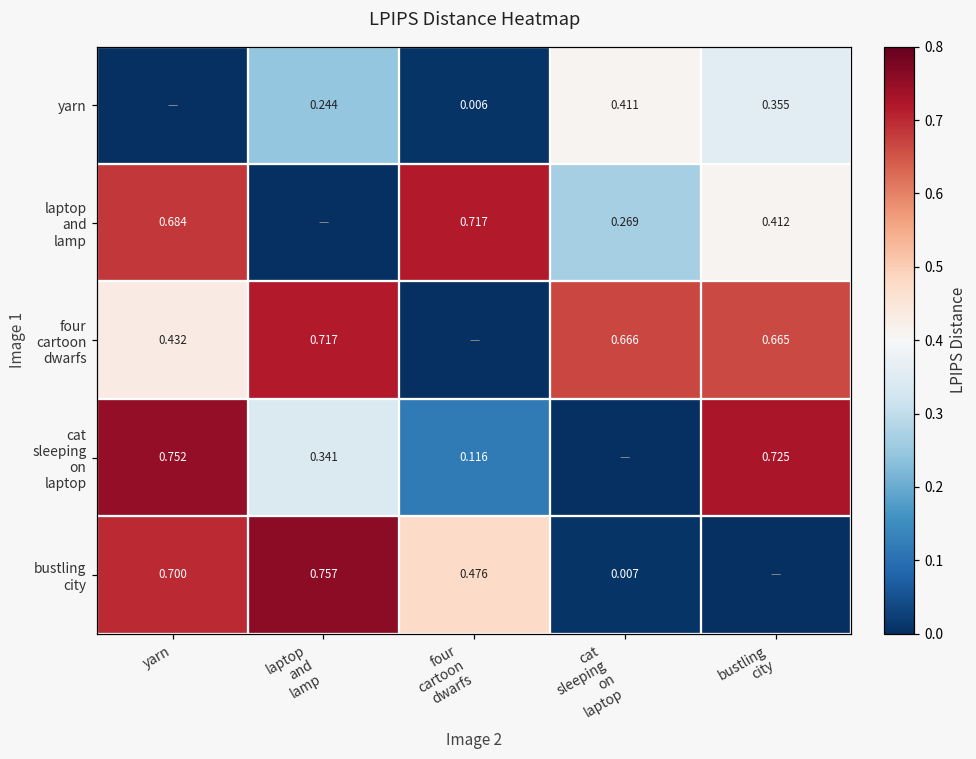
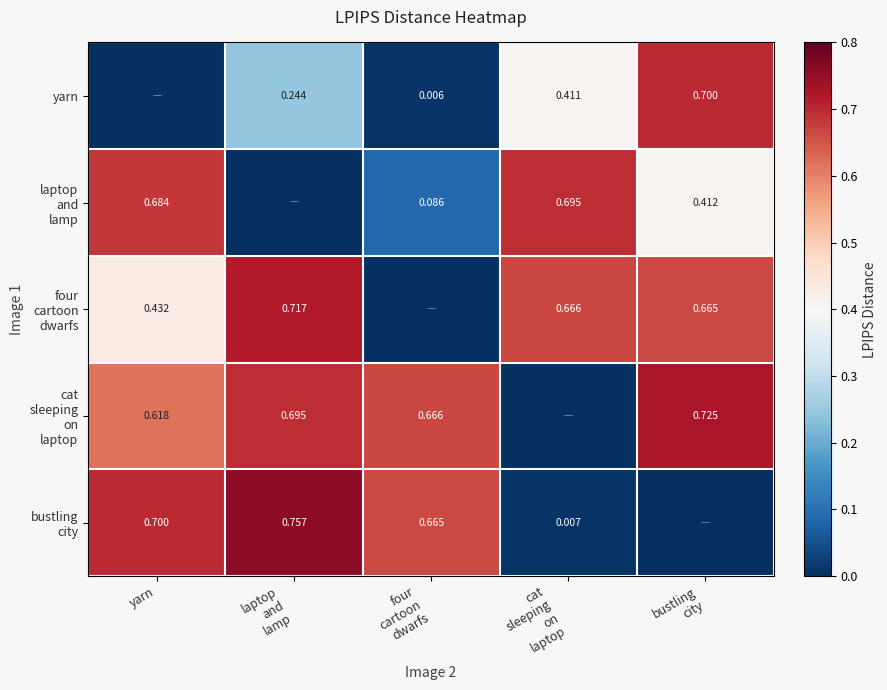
  {
    "yarn": {
      "laptop and lamp": 0.244,
      "four cartoon dwarfs": 0.006,
      "cat sleeping on laptop": 0.411,
-     "bustling city": 0.355
+     "bustling city": 0.700
    },
    "laptop and lamp": {
      "yarn": 0.684,
-     "four cartoon dwarfs": 0.717,
-     "cat sleeping on laptop": 0.269,
+     "four cartoon dwarfs": 0.086,
+     "cat sleeping on laptop": 0.695,
      "bustling city": 0.412
    },
    "four cartoon dwarfs": {
      "yarn": 0.432,
      "laptop and lamp": 0.717,
      "cat sleeping on laptop": 0.666,
      "bustling city": 0.665
    },
    "cat sleeping on laptop": {
-     "yarn": 0.752,
-     "laptop and lamp": 0.341,
-     "four cartoon dwarfs": 0.116,
+     "yarn": 0.618,
+     "laptop and lamp": 0.695,
+     "four cartoon dwarfs": 0.666,
      "bustling city": 0.725
    },
    "bustling city": {
      "yarn": 0.700,
      "laptop and lamp": 0.757,
-     "four cartoon dwarfs": 0.476,
+     "four cartoon dwarfs": 0.665,
      "cat sleeping on laptop": 0.007
    }
  }
